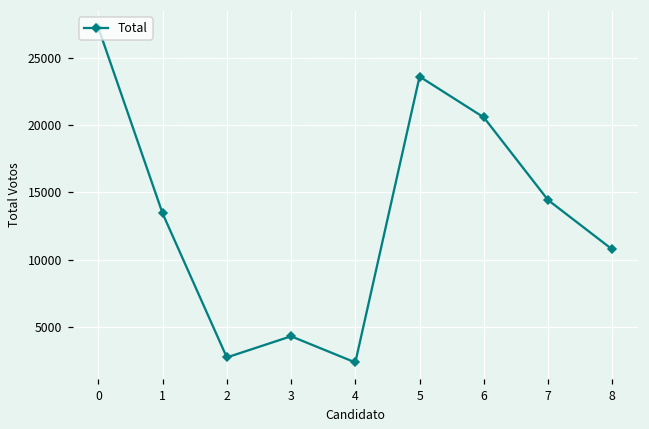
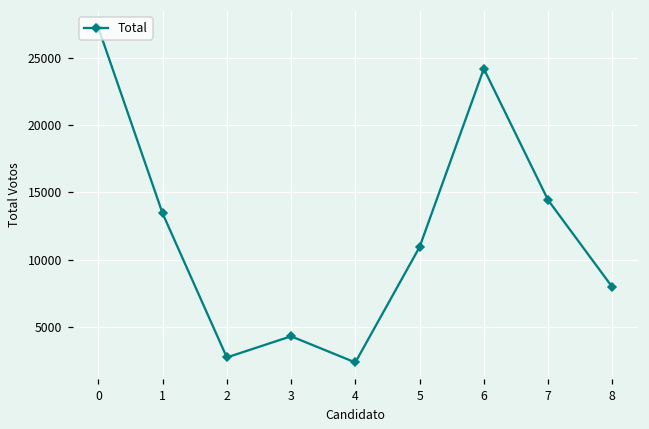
  {
    "1": 13400,
    "2": 2700,
    "3": 4300,
    "4": 2400,
-   "5": 23600,
-   "6": 20600,
+   "5": 10900,
+   "6": 24200,
    "7": 14400,
-   "8": 10800
+   "8": 8000
  }
